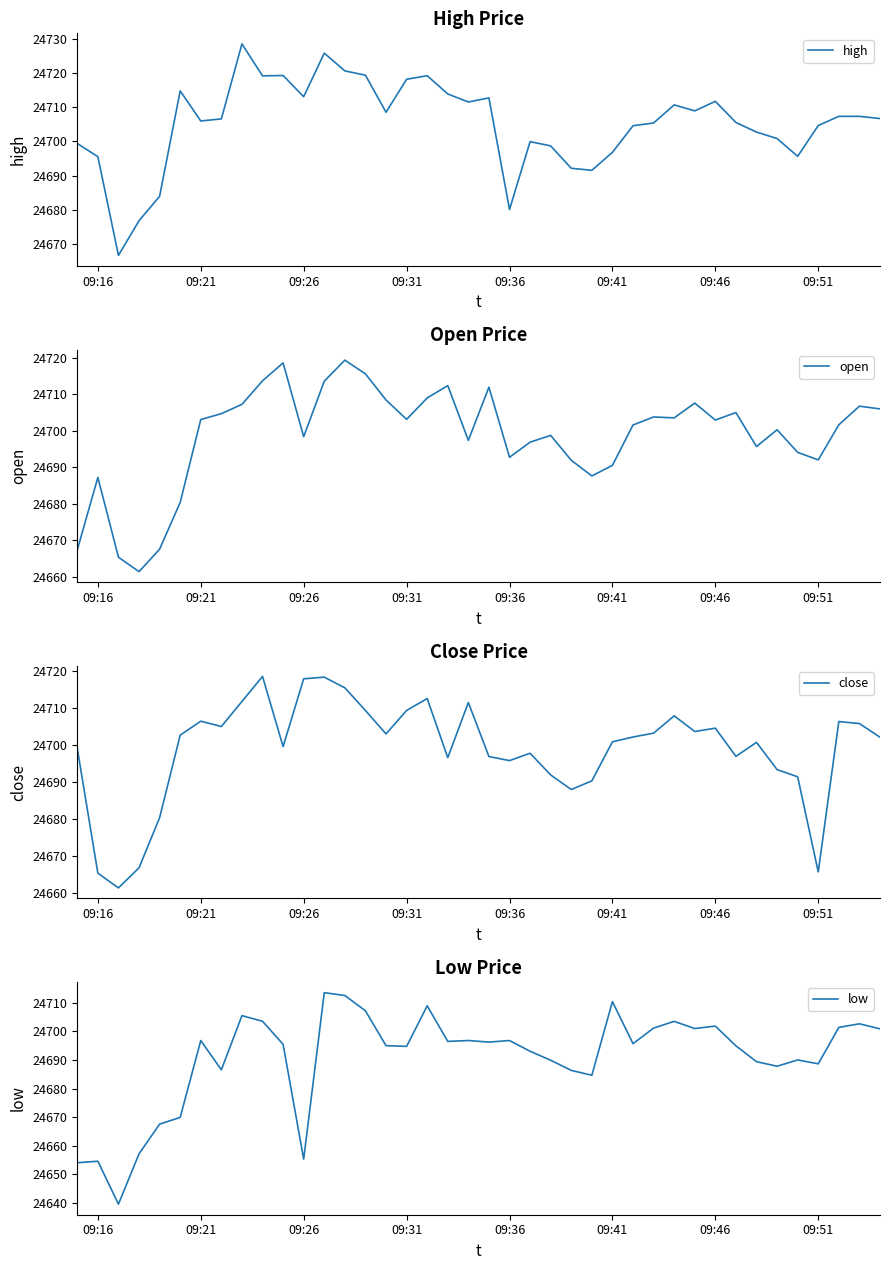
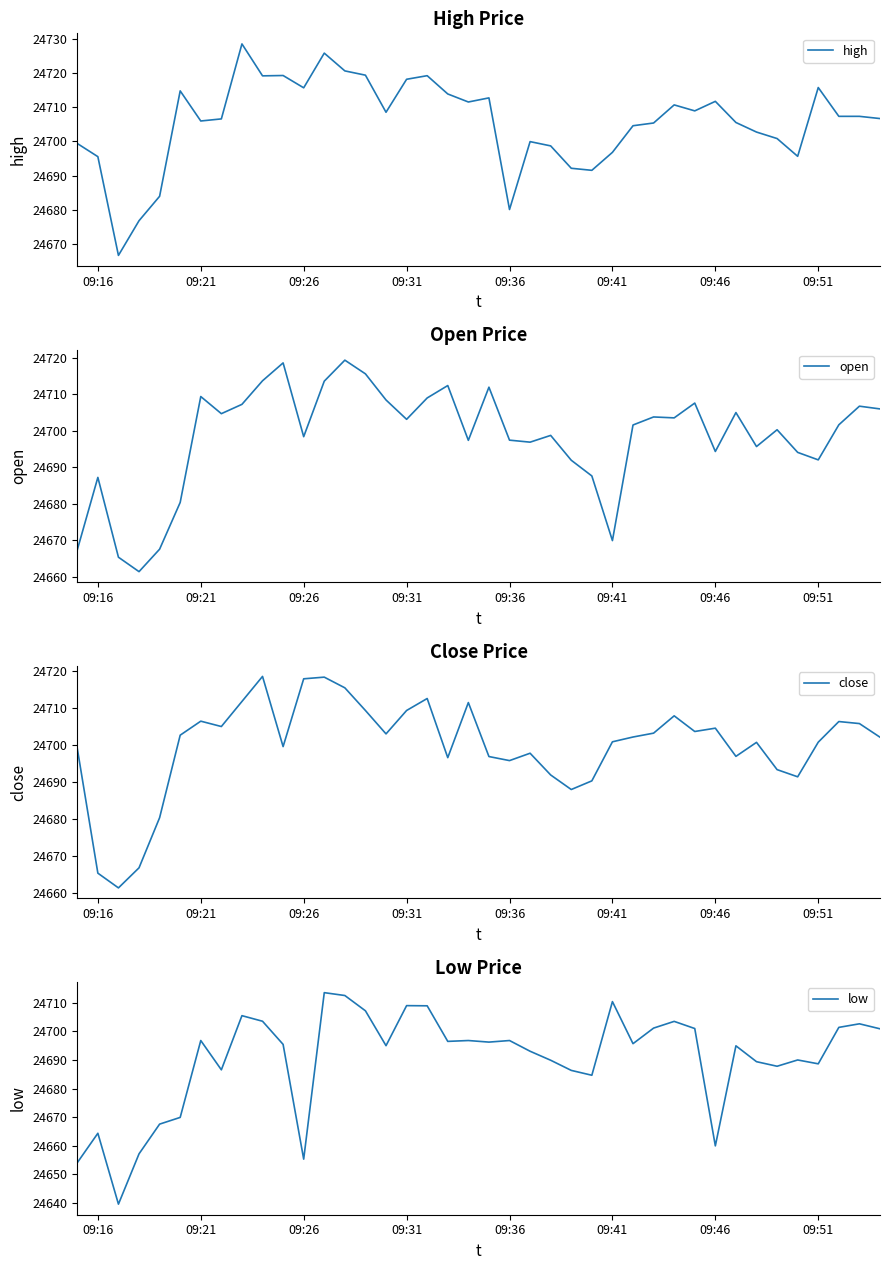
  {
    "High Price": {
      "09:16": 24696,
      "09:21": 24706,
-     "09:26": 24713,
+     "09:26": 24716,
      "09:31": 24718,
      "09:36": 24680,
      "09:41": 24697,
      "09:46": 24712,
-     "09:51": 24705
+     "09:51": 24716
    },
    "Open Price": {
      "09:16": 24687,
-     "09:21": 24703,
+     "09:21": 24709,
      "09:26": 24698,
      "09:31": 24703,
-     "09:36": 24693,
-     "09:41": 24691,
-     "09:46": 24703,
+     "09:36": 24697,
+     "09:41": 24670,
+     "09:46": 24694,
      "09:51": 24692
    },
    "Close Price": {
      "09:16": 24665,
      "09:21": 24707,
      "09:26": 24718,
      "09:31": 24709,
      "09:36": 24696,
      "09:41": 24701,
      "09:46": 24705,
-     "09:51": 24666
+     "09:51": 24701
    },
    "Low Price": {
-     "09:16": 24655,
+     "09:16": 24664,
      "09:21": 24697,
      "09:26": 24655,
-     "09:31": 24695,
+     "09:31": 24709,
      "09:36": 24697,
      "09:41": 24710,
-     "09:46": 24702,
+     "09:46": 24660,
      "09:51": 24689
    }
  }
